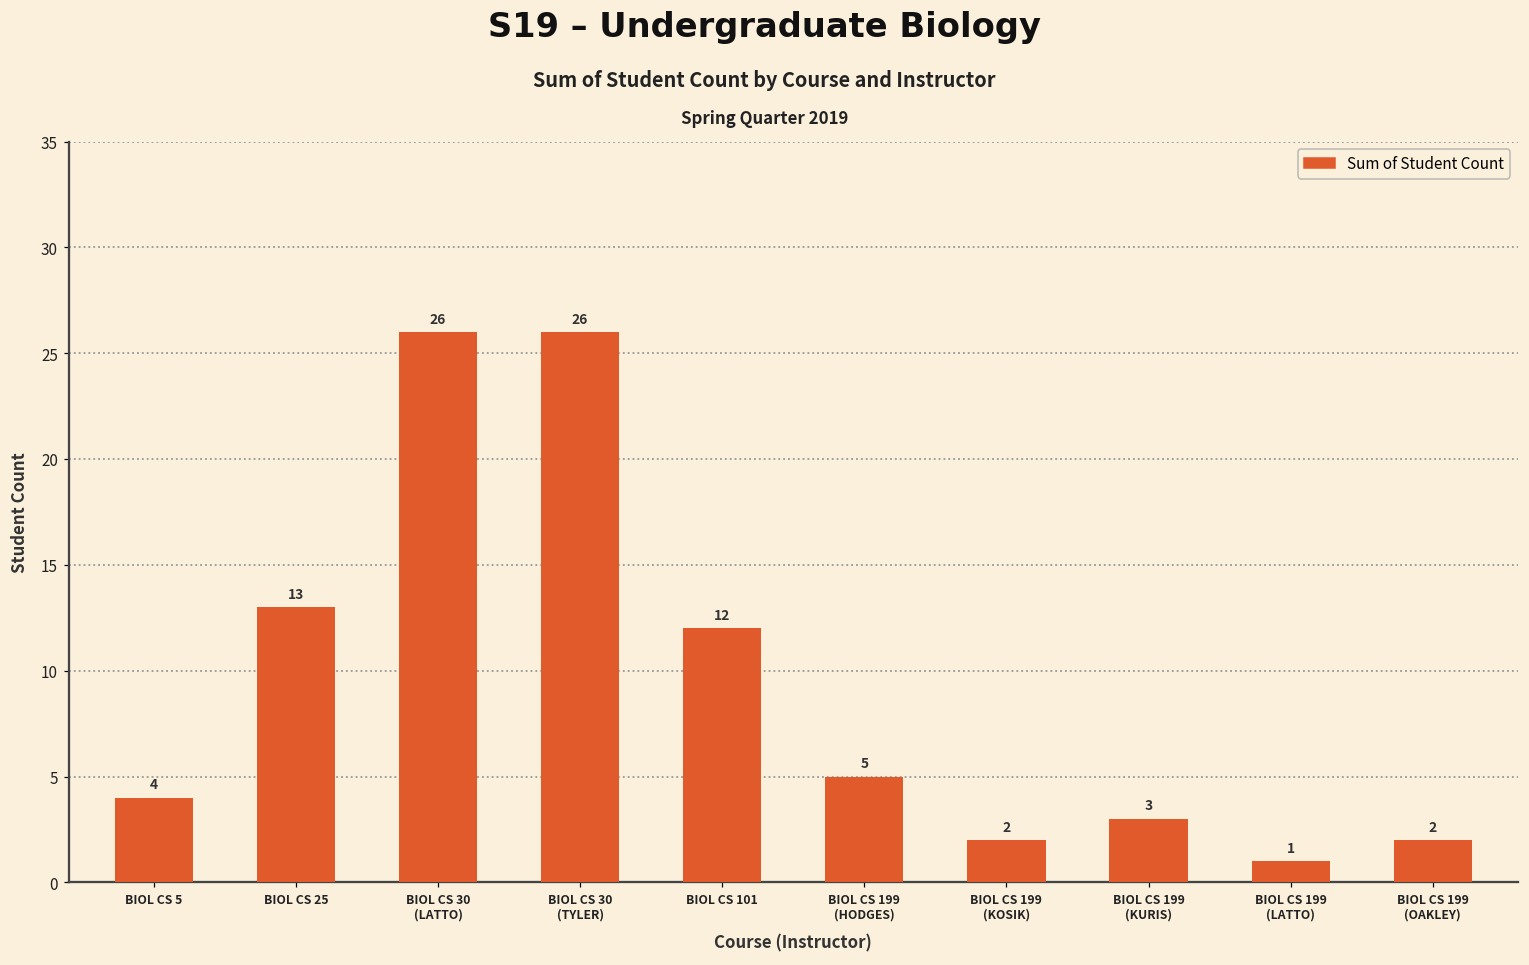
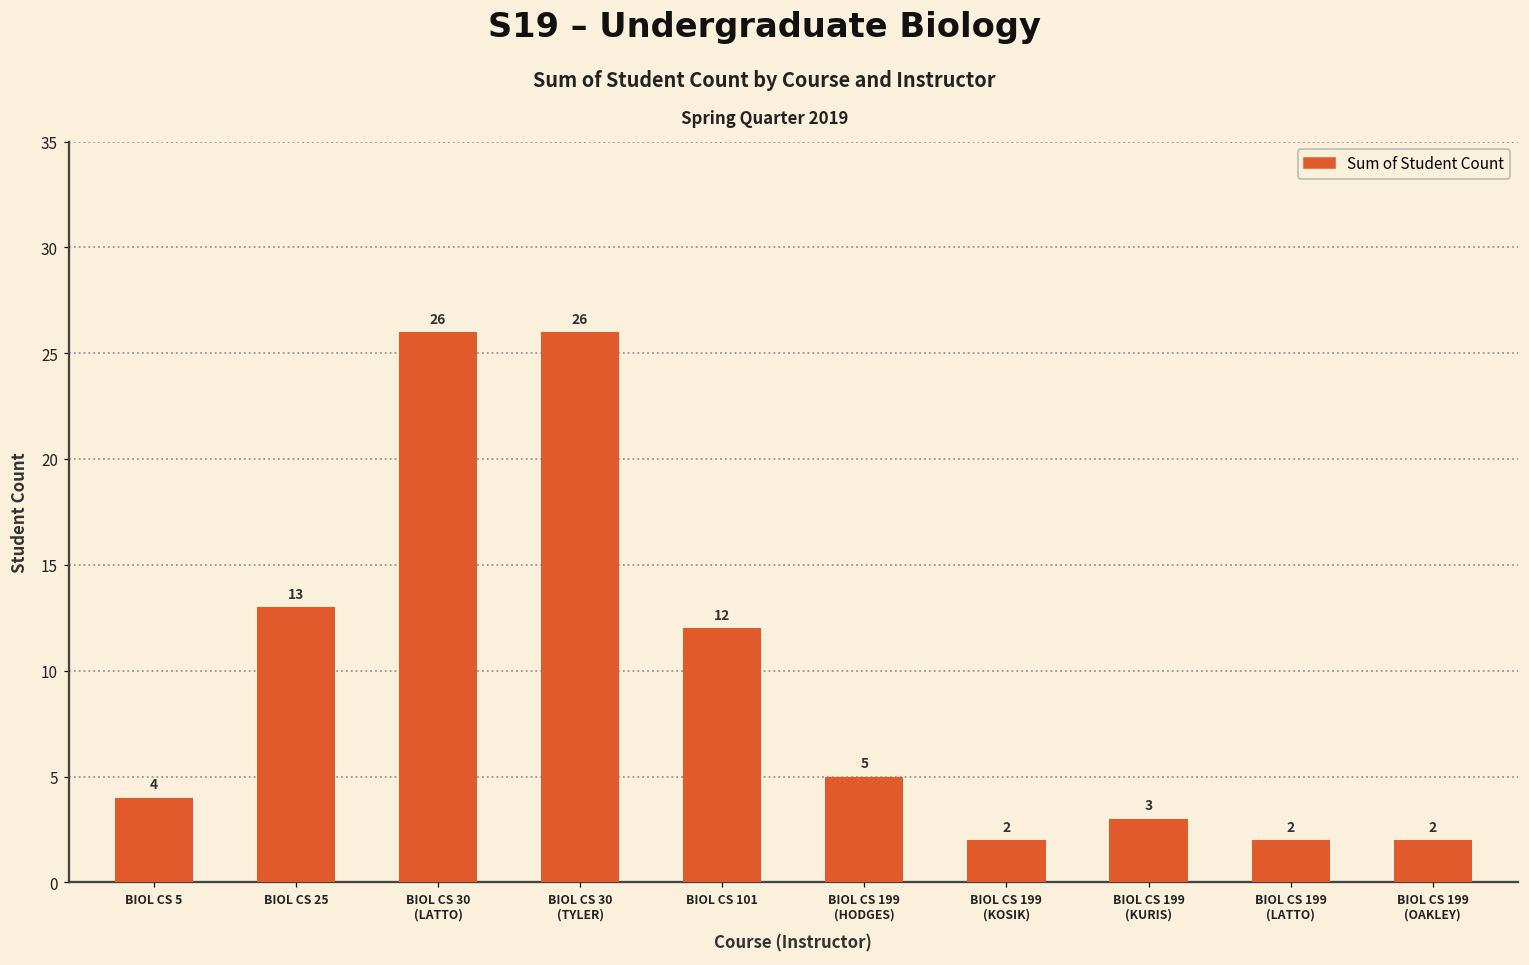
  {
    "BIOL CS 5": 4,
    "BIOL CS 25": 13,
    "BIOL CS 30 (LATTO)": 26,
    "BIOL CS 30 (TYLER)": 26,
    "BIOL CS 101": 12,
    "BIOL CS 199 (HODGES)": 5,
    "BIOL CS 199 (KOSIK)": 2,
    "BIOL CS 199 (KURIS)": 3,
-   "BIOL CS 199 (LATTO)": 1,
+   "BIOL CS 199 (LATTO)": 2,
    "BIOL CS 199 (OAKLEY)": 2
  }
